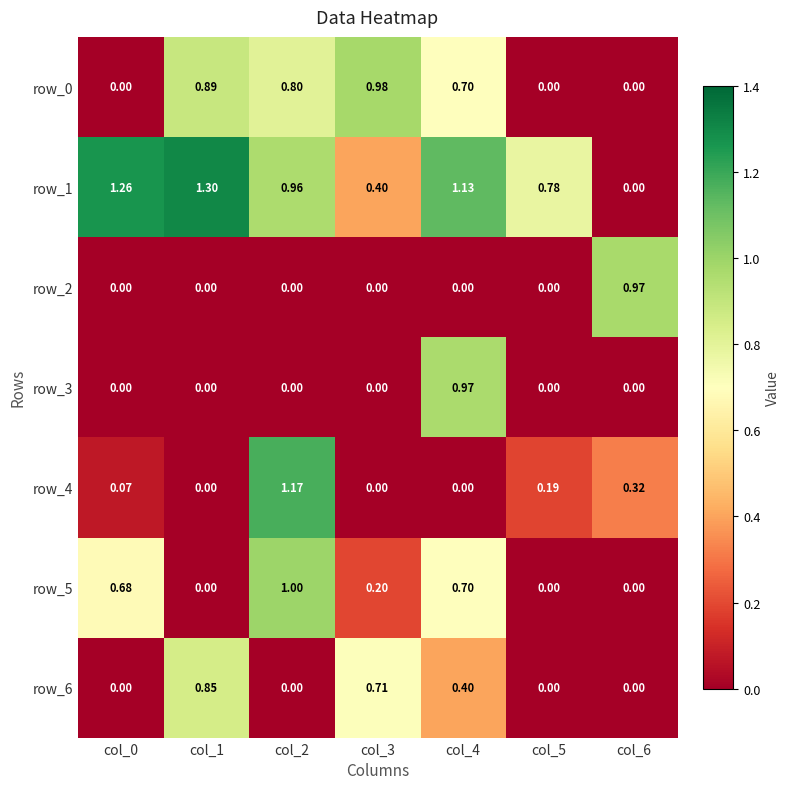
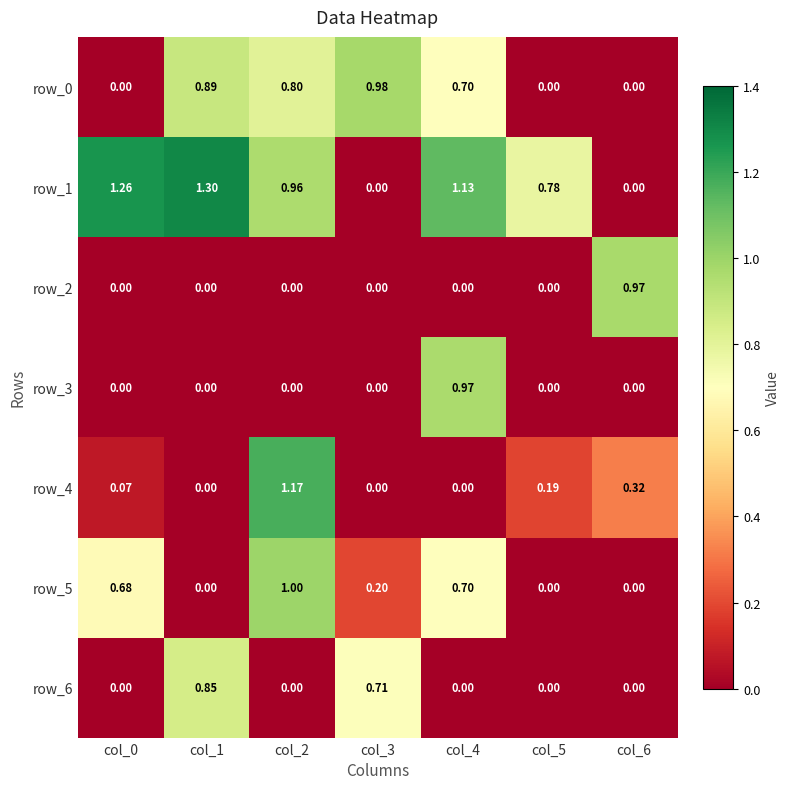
  {
    "row_0": {
      "col_0": 0.00,
      "col_1": 0.89,
      "col_2": 0.80,
      "col_3": 0.98,
      "col_4": 0.70,
      "col_5": 0.00,
      "col_6": 0.00
    },
    "row_1": {
      "col_0": 1.26,
      "col_1": 1.30,
      "col_2": 0.96,
-     "col_3": 0.40,
+     "col_3": 0.00,
      "col_4": 1.13,
      "col_5": 0.78,
      "col_6": 0.00
    },
    "row_2": {
      "col_0": 0.00,
      "col_1": 0.00,
      "col_2": 0.00,
      "col_3": 0.00,
      "col_4": 0.00,
      "col_5": 0.00,
      "col_6": 0.97
    },
    "row_3": {
      "col_0": 0.00,
      "col_1": 0.00,
      "col_2": 0.00,
      "col_3": 0.00,
      "col_4": 0.97,
      "col_5": 0.00,
      "col_6": 0.00
    },
    "row_4": {
      "col_0": 0.07,
      "col_1": 0.00,
      "col_2": 1.17,
      "col_3": 0.00,
      "col_4": 0.00,
      "col_5": 0.19,
      "col_6": 0.32
    },
    "row_5": {
      "col_0": 0.68,
      "col_1": 0.00,
      "col_2": 1.00,
      "col_3": 0.20,
      "col_4": 0.70,
      "col_5": 0.00,
      "col_6": 0.00
    },
    "row_6": {
      "col_0": 0.00,
      "col_1": 0.85,
      "col_2": 0.00,
      "col_3": 0.71,
-     "col_4": 0.40,
+     "col_4": 0.00,
      "col_5": 0.00,
      "col_6": 0.00
    }
  }
